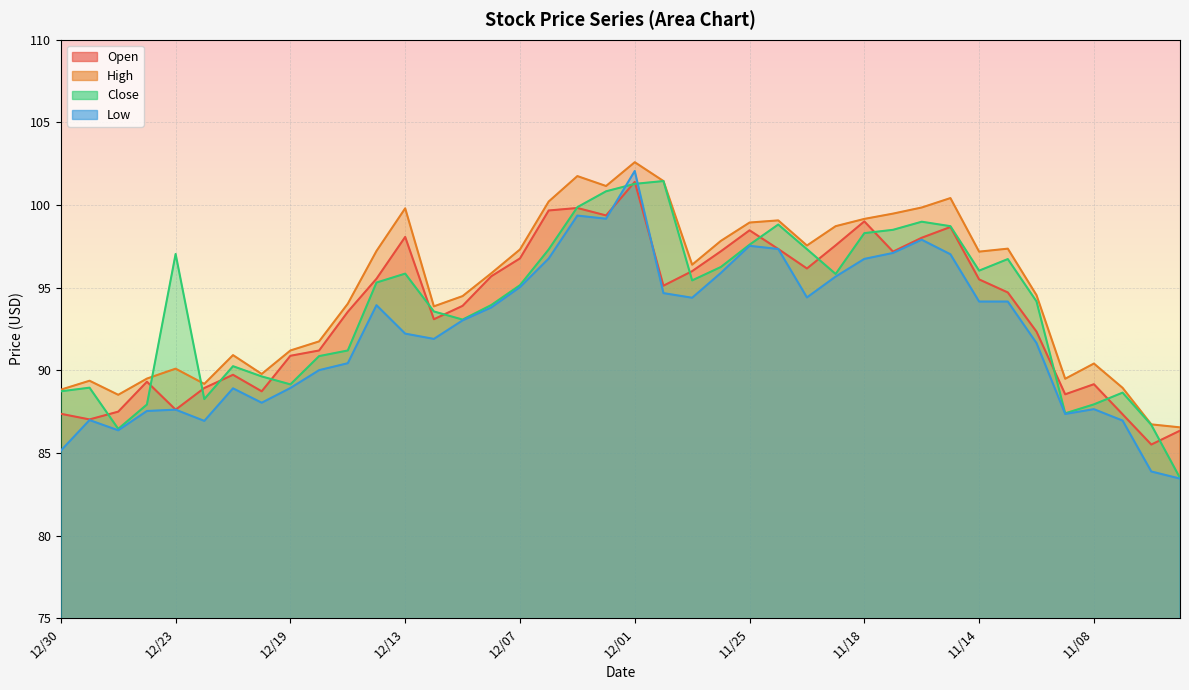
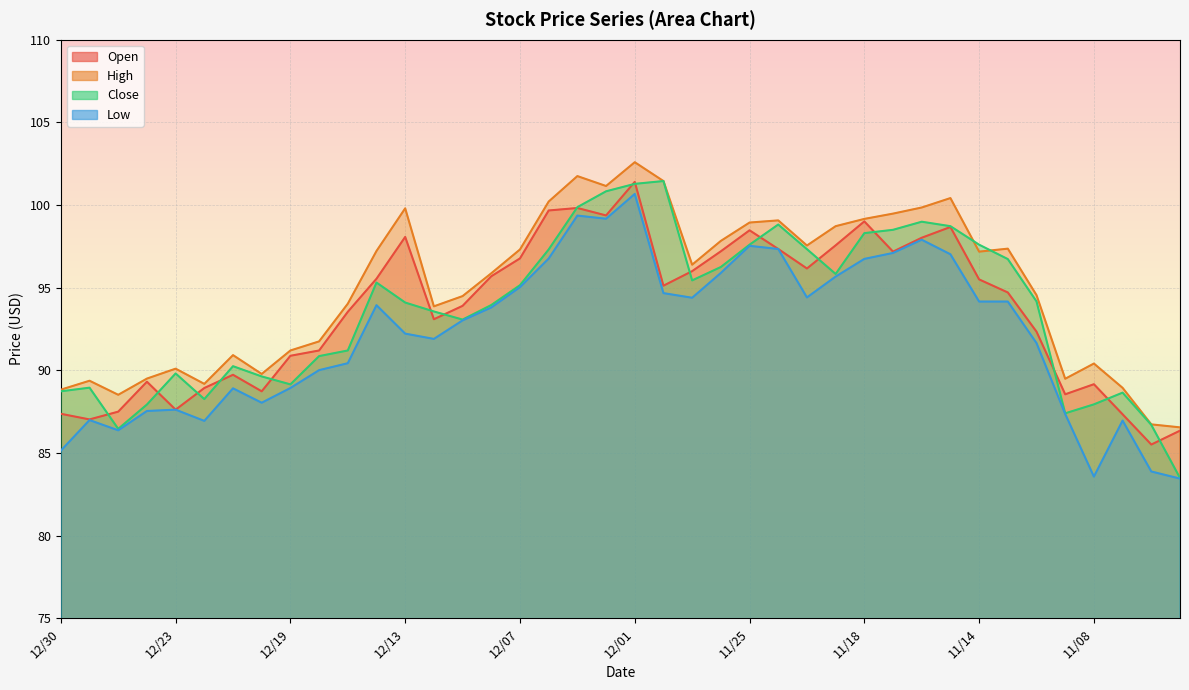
  {
    "Close": {
-     "12/23": 97.0,
+     "12/23": 89.8,
      "12/19": 89.2,
-     "12/13": 95.9,
+     "12/13": 94.1,
      "11/18": 98.3,
-     "11/14": 96.0,
+     "11/14": 97.6,
      "11/08": 87.9
    },
    "Low": {
      "12/30": 85.1,
      "12/19": 88.9,
      "12/13": 92.2,
-     "12/01": 102.1,
+     "12/01": 100.7,
      "11/18": 96.7,
      "11/14": 94.2,
-     "11/08": 87.7
+     "11/08": 83.6
    }
  }
